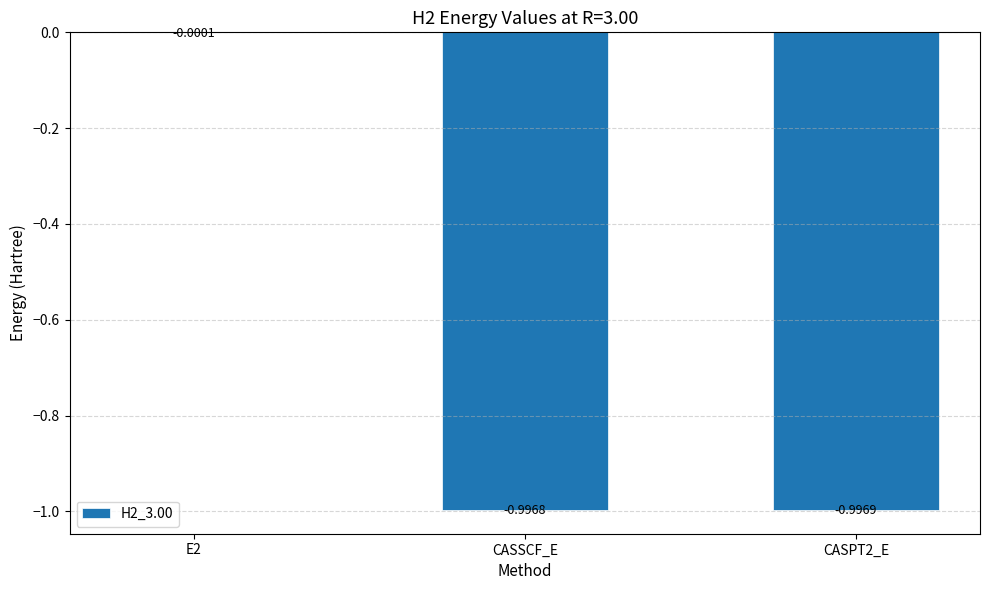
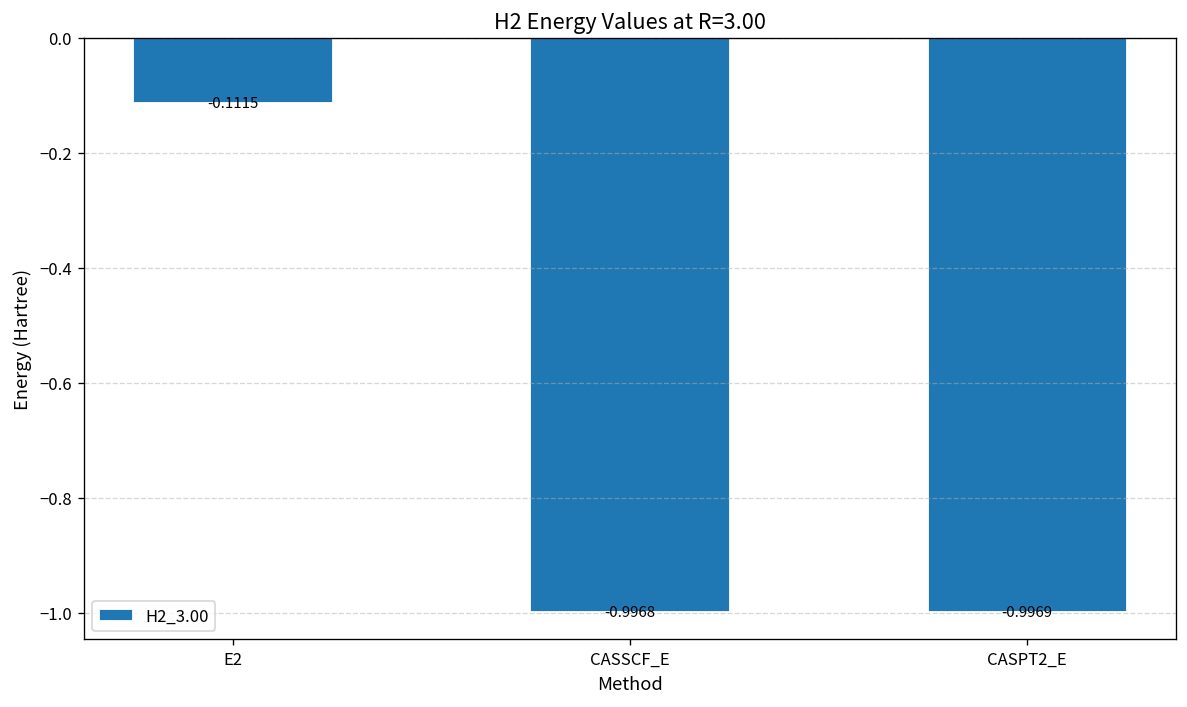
  {
-   "E2": -0.0001,
+   "E2": -0.1115,
    "CASSCF_E": -0.9968,
    "CASPT2_E": -0.9969
  }
